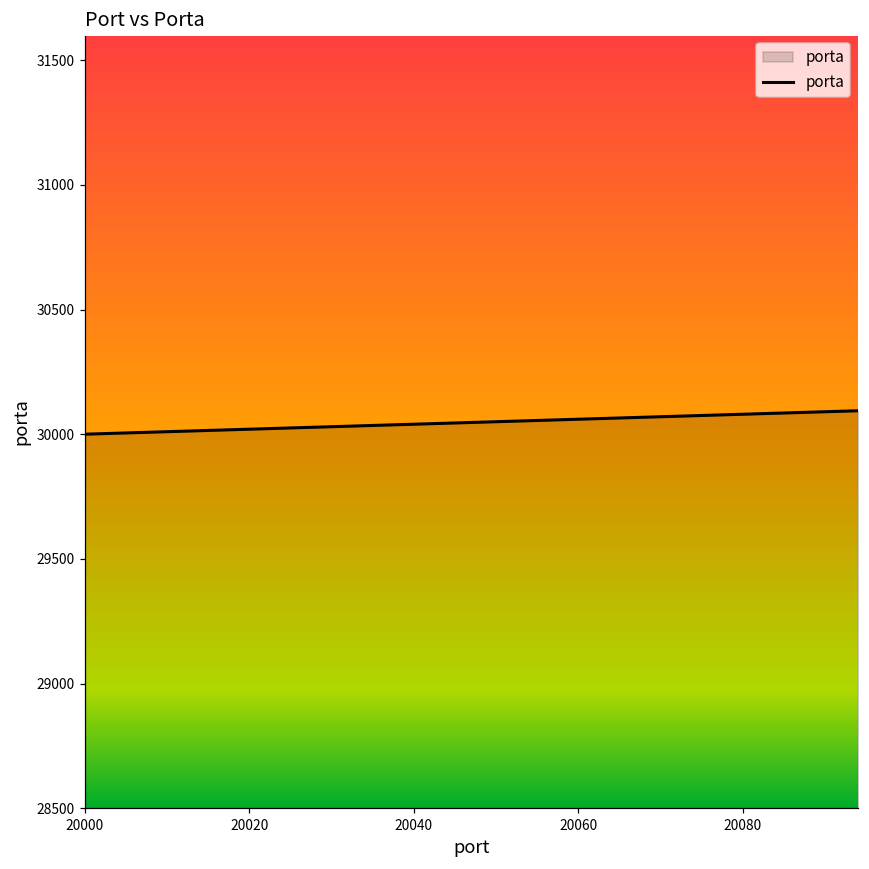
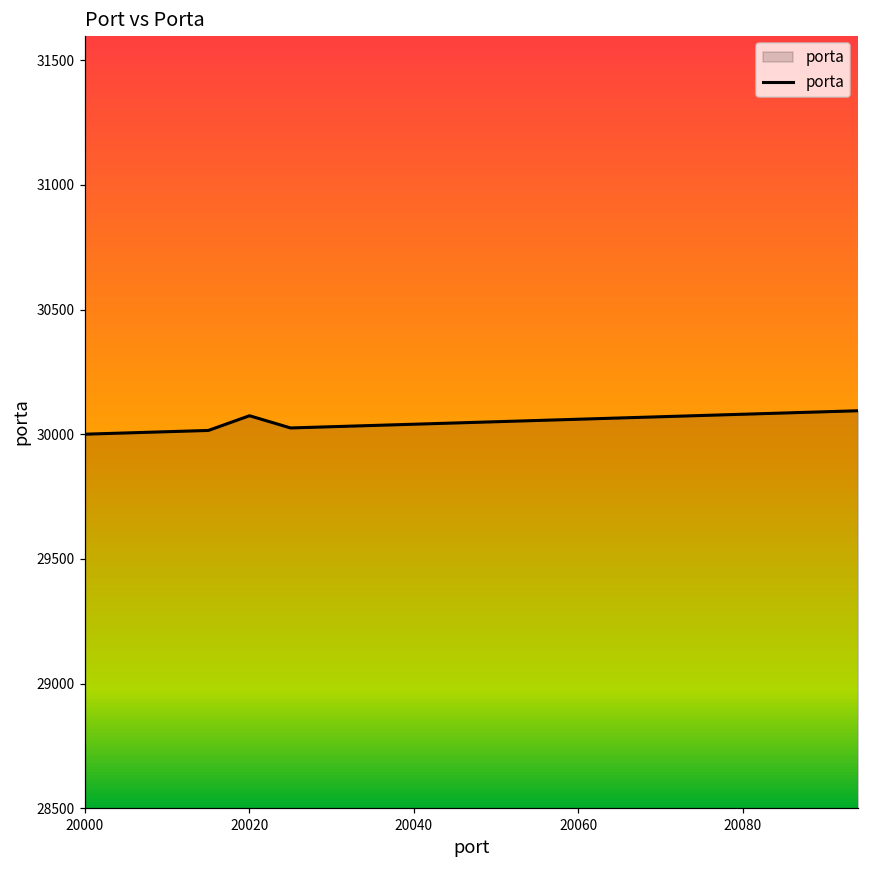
  {
    "20000": 30000,
-   "20020": 30020
+   "20020": 30070
  }
